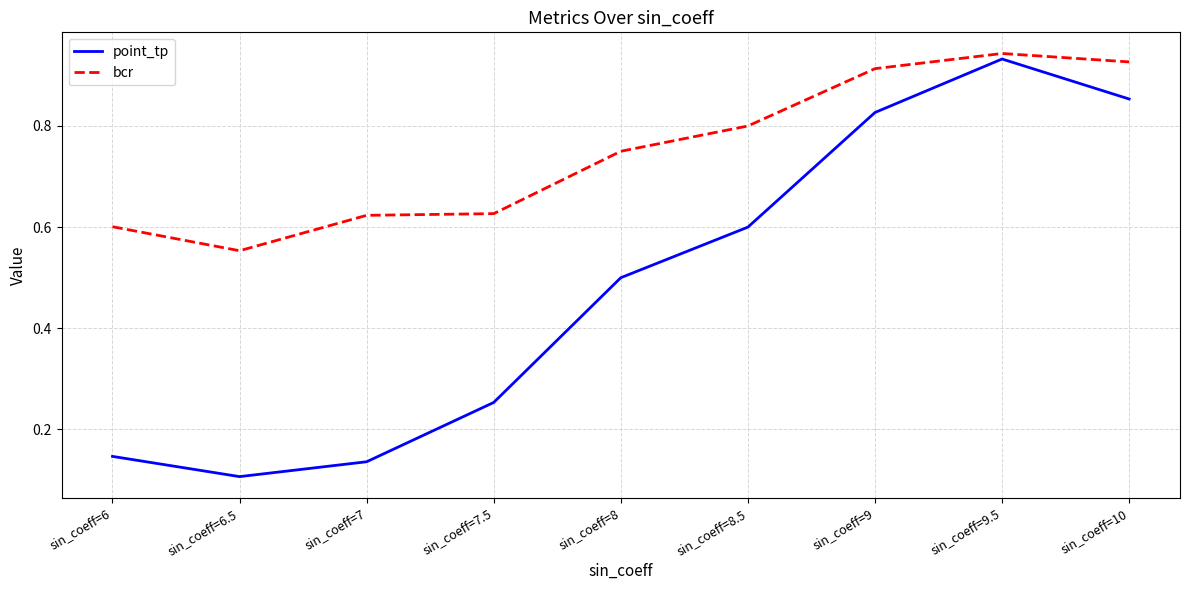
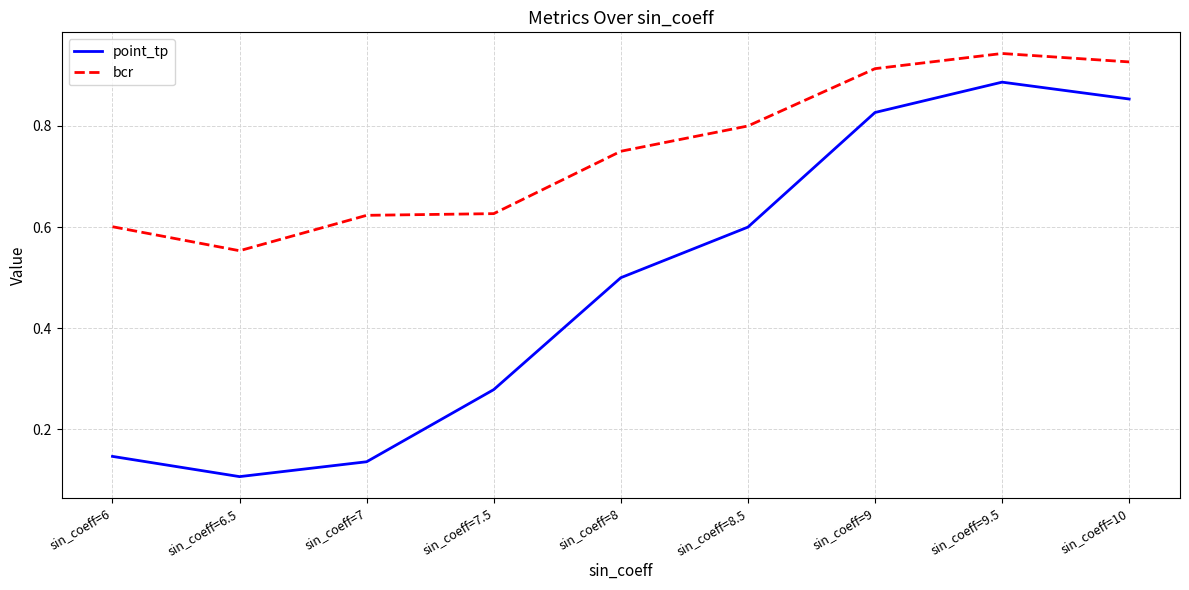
  {
    "point_tp": {
      "sin_coeff=6": 0.15,
      "sin_coeff=6.5": 0.11,
      "sin_coeff=7": 0.14,
-     "sin_coeff=7.5": 0.25,
+     "sin_coeff=7.5": 0.28,
      "sin_coeff=8": 0.50,
      "sin_coeff=8.5": 0.60,
      "sin_coeff=9": 0.83,
-     "sin_coeff=9.5": 0.93,
+     "sin_coeff=9.5": 0.89,
      "sin_coeff=10": 0.85
    },
    "bcr": {
      "sin_coeff=6": 0.60,
      "sin_coeff=6.5": 0.55,
      "sin_coeff=7": 0.62,
      "sin_coeff=7.5": 0.63,
      "sin_coeff=8": 0.75,
      "sin_coeff=8.5": 0.80,
      "sin_coeff=9": 0.91,
      "sin_coeff=9.5": 0.94,
      "sin_coeff=10": 0.93
    }
  }
